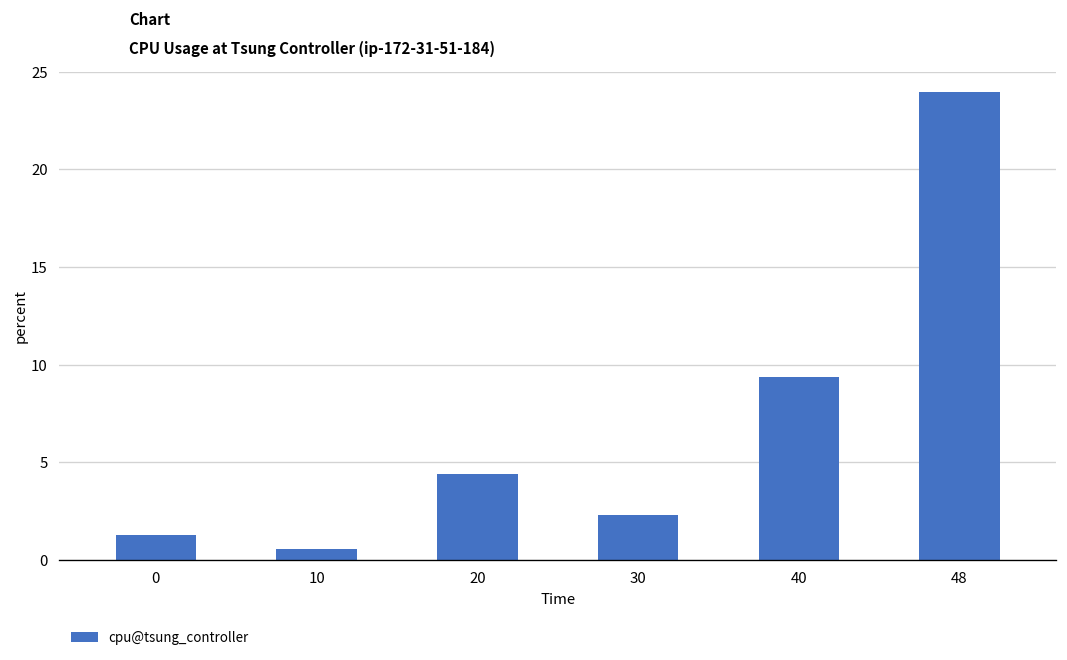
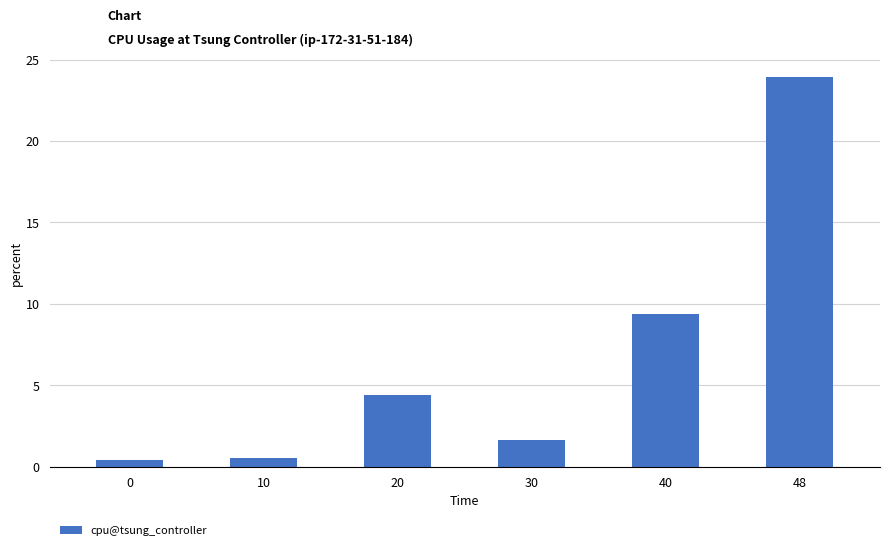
  {
-   "0": 1.3,
+   "0": 0.4,
    "10": 0.5,
    "20": 4.4,
-   "30": 2.3,
+   "30": 1.7,
    "40": 9.4,
    "48": 24.0
  }
